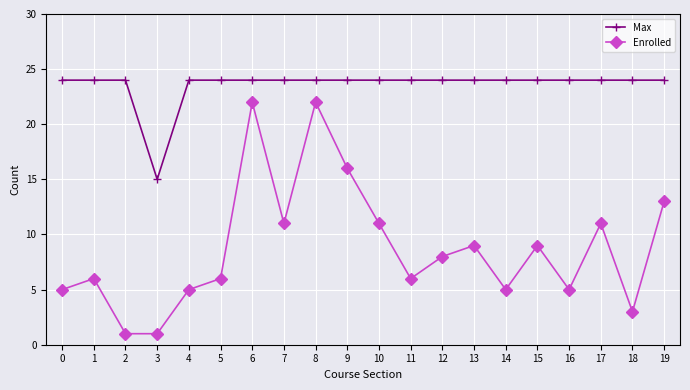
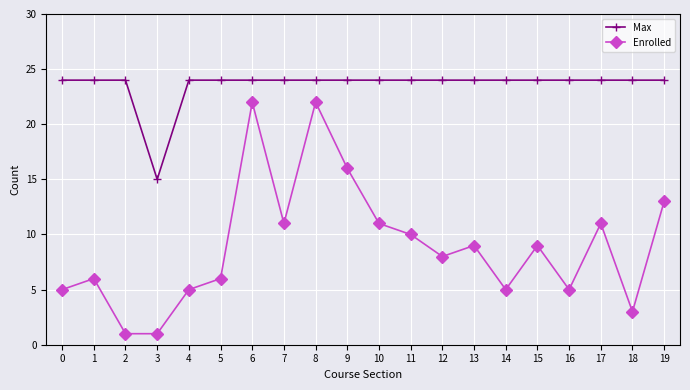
  {
    "Max": {
      "0": 24,
      "1": 24,
      "2": 24,
      "3": 15,
      "4": 24,
      "5": 24,
      "6": 24,
      "7": 24,
      "8": 24,
      "9": 24,
      "10": 24,
      "11": 24,
      "12": 24,
      "13": 24,
      "14": 24,
      "15": 24,
      "16": 24,
      "17": 24,
      "18": 24,
      "19": 24
    },
    "Enrolled": {
      "0": 5,
      "1": 6,
      "2": 1,
      "3": 1,
      "4": 5,
      "5": 6,
      "6": 22,
      "7": 11,
      "8": 22,
      "9": 16,
      "10": 11,
-     "11": 6,
+     "11": 10,
      "12": 8,
      "13": 9,
      "14": 5,
      "15": 9,
      "16": 5,
      "17": 11,
      "18": 3,
      "19": 13
    }
  }
